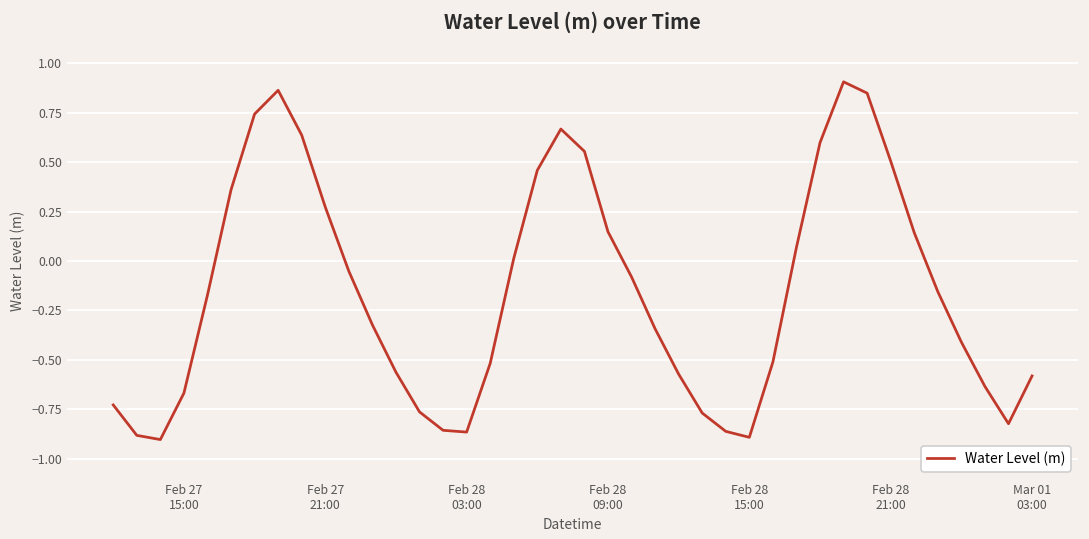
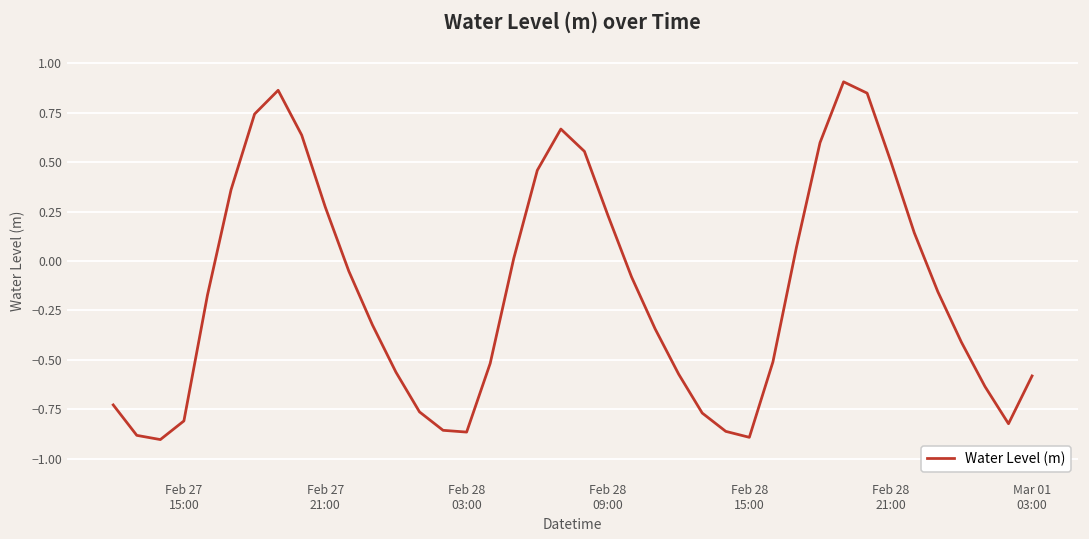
  {
-   "Feb 27 15:00": -0.67,
+   "Feb 27 15:00": -0.81,
    "Feb 27 21:00": 0.27,
    "Feb 28 03:00": -0.87,
-   "Feb 28 09:00": 0.15,
+   "Feb 28 09:00": 0.23,
    "Feb 28 15:00": -0.89,
    "Feb 28 21:00": 0.51,
    "Mar 01 03:00": -0.58
  }
